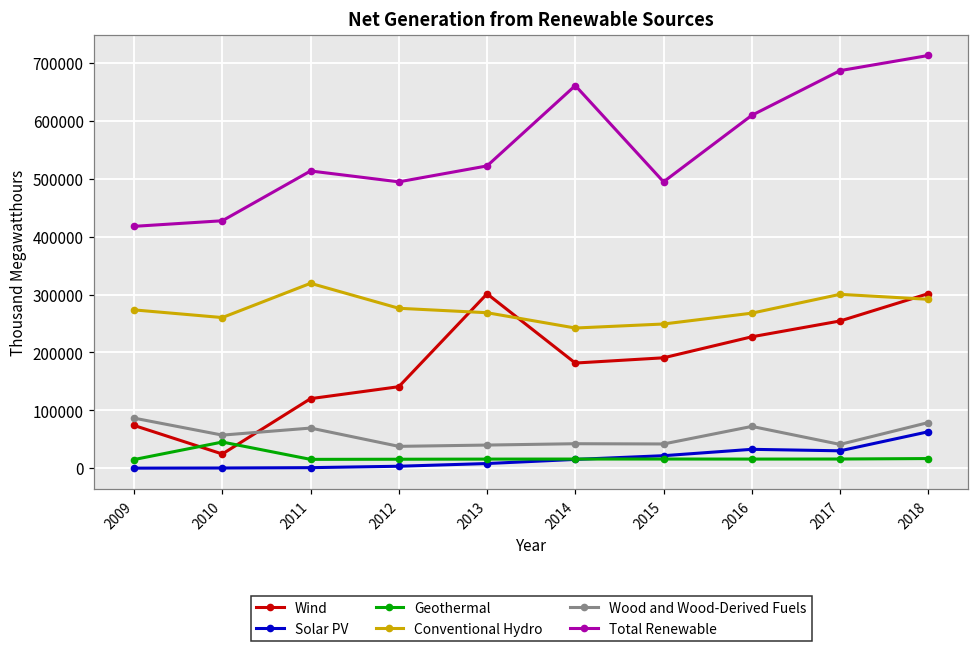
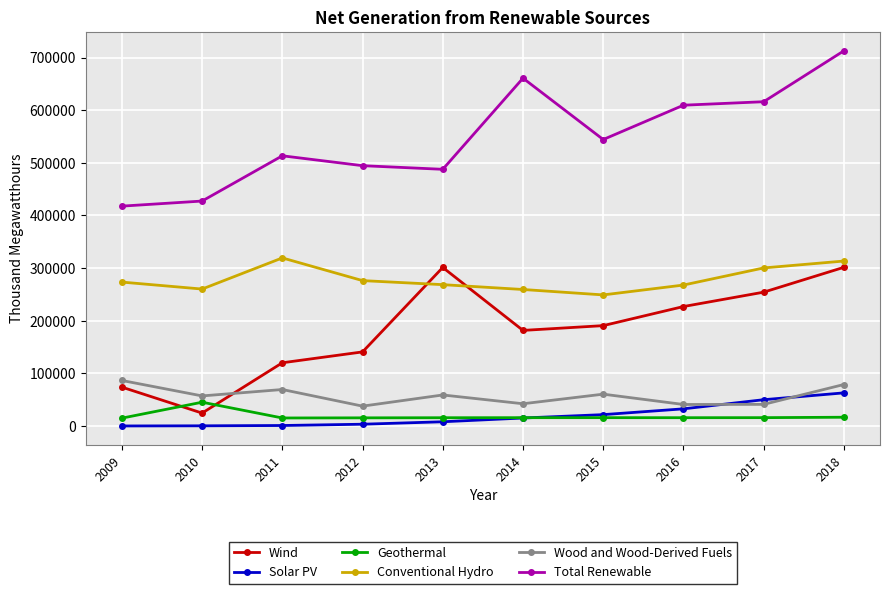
  {
    "Wind": {
      "2009": 70000,
      "2010": 20000,
      "2011": 120000,
      "2012": 140000,
      "2013": 300000,
      "2014": 180000,
      "2015": 190000,
      "2016": 230000,
      "2017": 250000,
      "2018": 300000
    },
    "Solar PV": {
      "2009": 0,
      "2010": 0,
      "2011": 0,
      "2012": 0,
      "2013": 10000,
      "2015": 20000,
      "2016": 30000,
-     "2017": 30000,
+     "2017": 50000,
      "2018": 60000
    },
    "Geothermal": {
      "2009": 20000,
      "2010": 50000,
      "2011": 20000,
      "2012": 20000,
      "2013": 20000,
      "2015": 20000,
      "2016": 20000,
      "2017": 20000,
      "2018": 20000
    },
    "Conventional Hydro": {
      "2009": 270000,
      "2010": 260000,
      "2011": 320000,
      "2012": 280000,
      "2013": 270000,
-     "2014": 240000,
+     "2014": 260000,
      "2015": 250000,
      "2016": 270000,
      "2017": 300000,
-     "2018": 290000
+     "2018": 310000
    },
    "Wood and Wood-Derived Fuels": {
      "2009": 90000,
      "2010": 60000,
      "2011": 70000,
      "2012": 40000,
-     "2013": 40000,
+     "2013": 60000,
      "2014": 40000,
-     "2015": 40000,
-     "2016": 70000,
+     "2015": 60000,
+     "2016": 40000,
      "2017": 40000,
      "2018": 80000
    },
    "Total Renewable": {
      "2009": 420000,
      "2010": 430000,
      "2011": 510000,
      "2012": 490000,
-     "2013": 520000,
+     "2013": 490000,
      "2014": 660000,
-     "2015": 490000,
+     "2015": 540000,
      "2016": 610000,
-     "2017": 690000,
+     "2017": 620000,
      "2018": 710000
    }
  }
